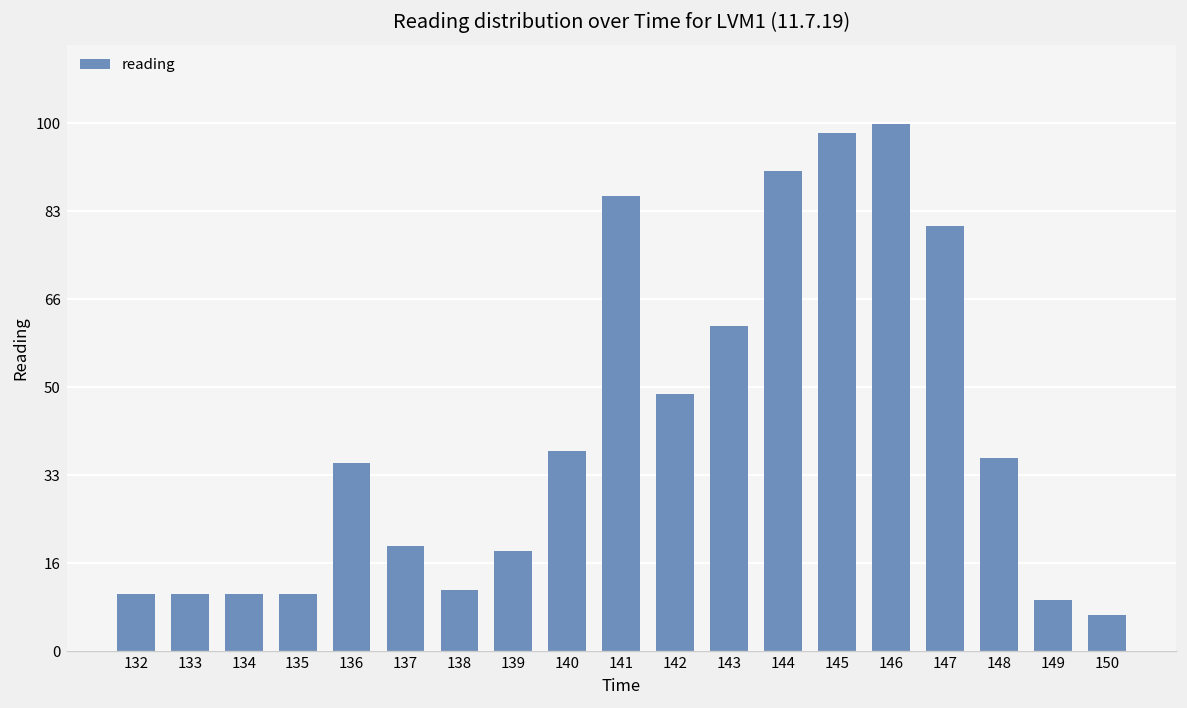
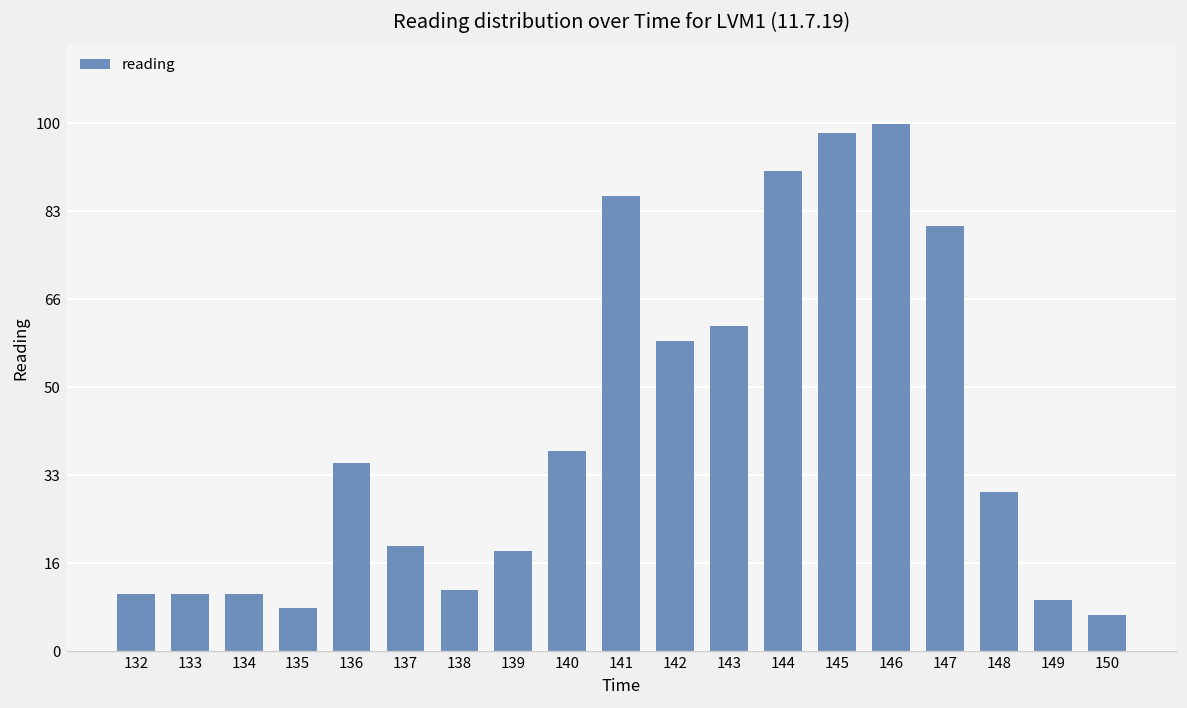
  {
    "132": 11,
    "133": 11,
    "134": 11,
-   "135": 11,
+   "135": 8,
    "136": 36,
    "137": 20,
    "138": 12,
    "139": 19,
    "140": 38,
    "141": 86,
-   "142": 49,
+   "142": 59,
    "143": 62,
    "144": 91,
    "145": 98,
    "146": 100,
    "147": 81,
-   "148": 37,
+   "148": 30,
    "149": 10,
    "150": 7
  }
